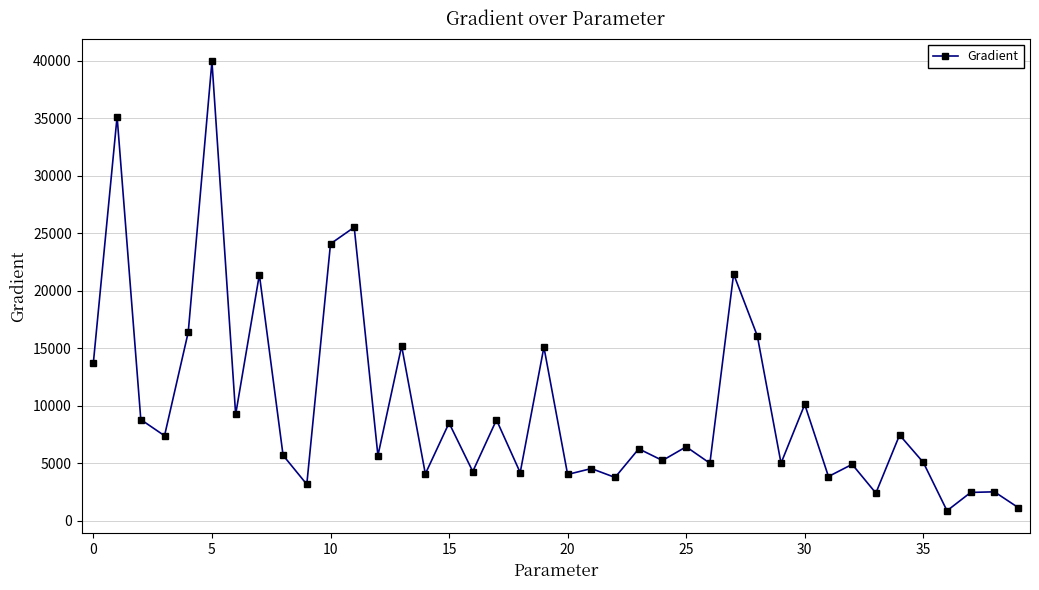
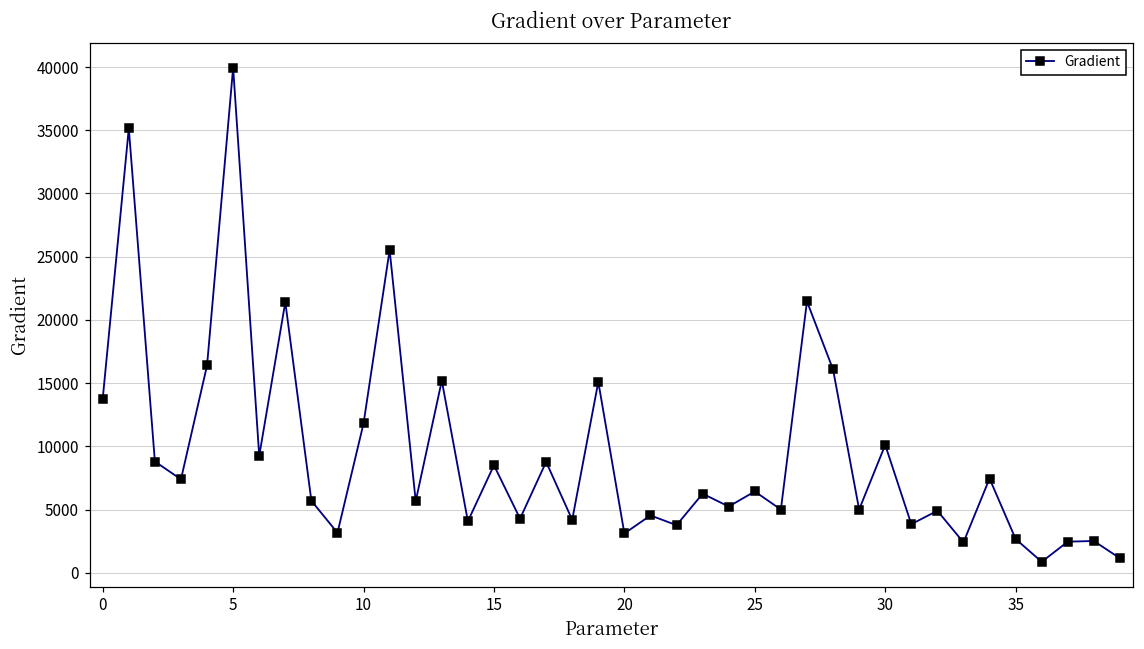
  {
    "0": 13800,
    "5": 40000,
-   "10": 24100,
+   "10": 11800,
    "15": 8500,
-   "20": 4000,
+   "20": 3100,
    "25": 6400,
    "30": 10100,
-   "35": 5100
+   "35": 2700
  }
